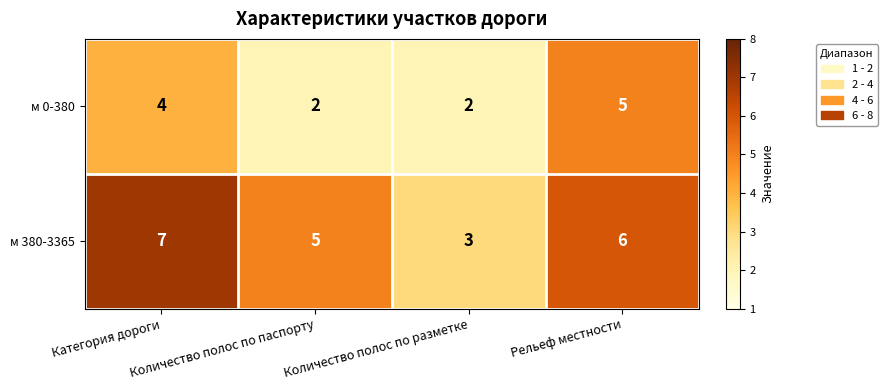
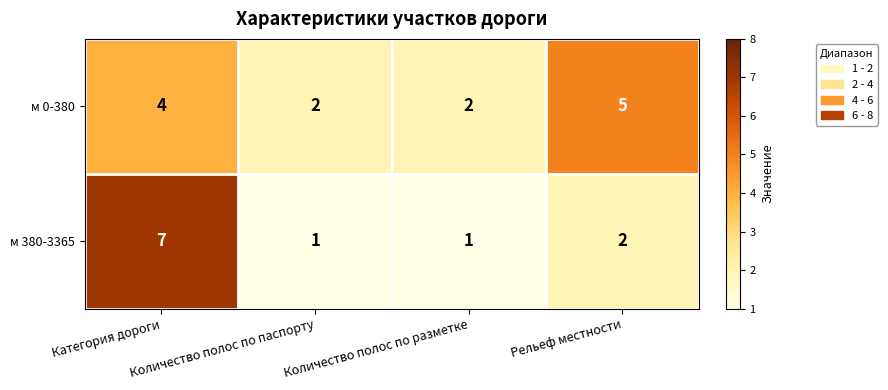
  {
    "м 0-380": {
      "Категория дороги": 4,
      "Количество полос по паспорту": 2,
      "Количество полос по разметке": 2,
      "Рельеф местности": 5
    },
    "м 380-3365": {
      "Категория дороги": 7,
-     "Количество полос по паспорту": 5,
-     "Количество полос по разметке": 3,
-     "Рельеф местности": 6
+     "Количество полос по паспорту": 1,
+     "Количество полос по разметке": 1,
+     "Рельеф местности": 2
    }
  }
